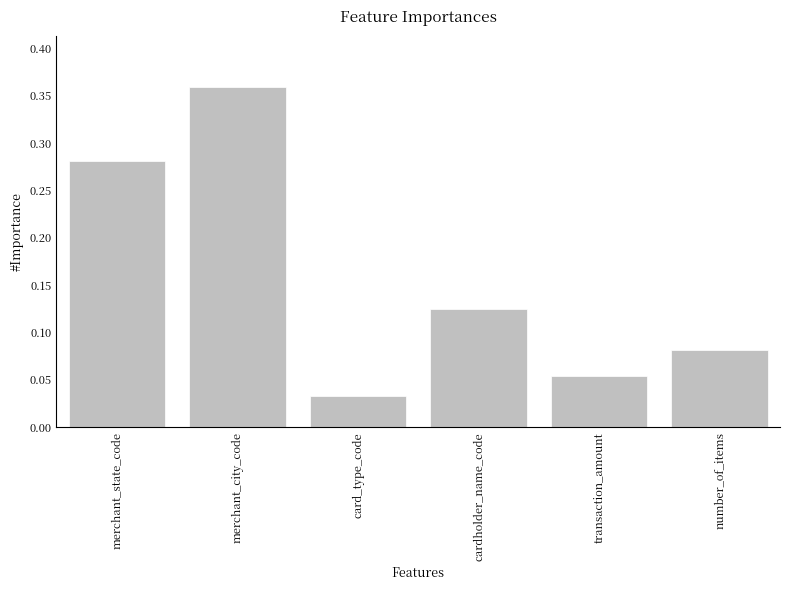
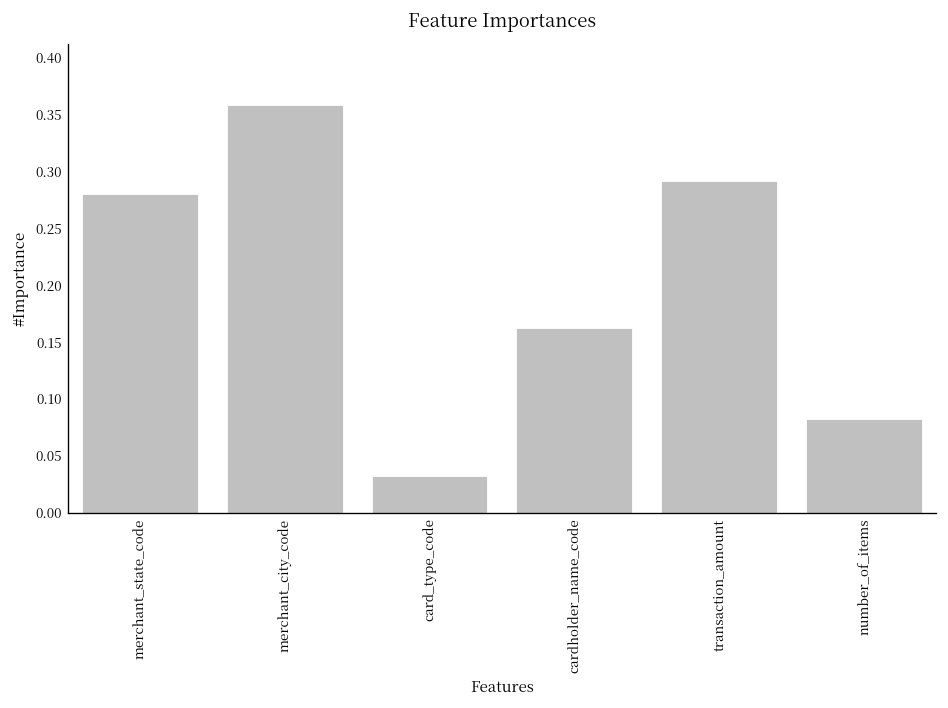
  {
    "merchant_state_code": 0.28,
    "merchant_city_code": 0.36,
    "card_type_code": 0.03,
-   "cardholder_name_code": 0.12,
-   "transaction_amount": 0.05,
+   "cardholder_name_code": 0.16,
+   "transaction_amount": 0.29,
    "number_of_items": 0.08
  }
